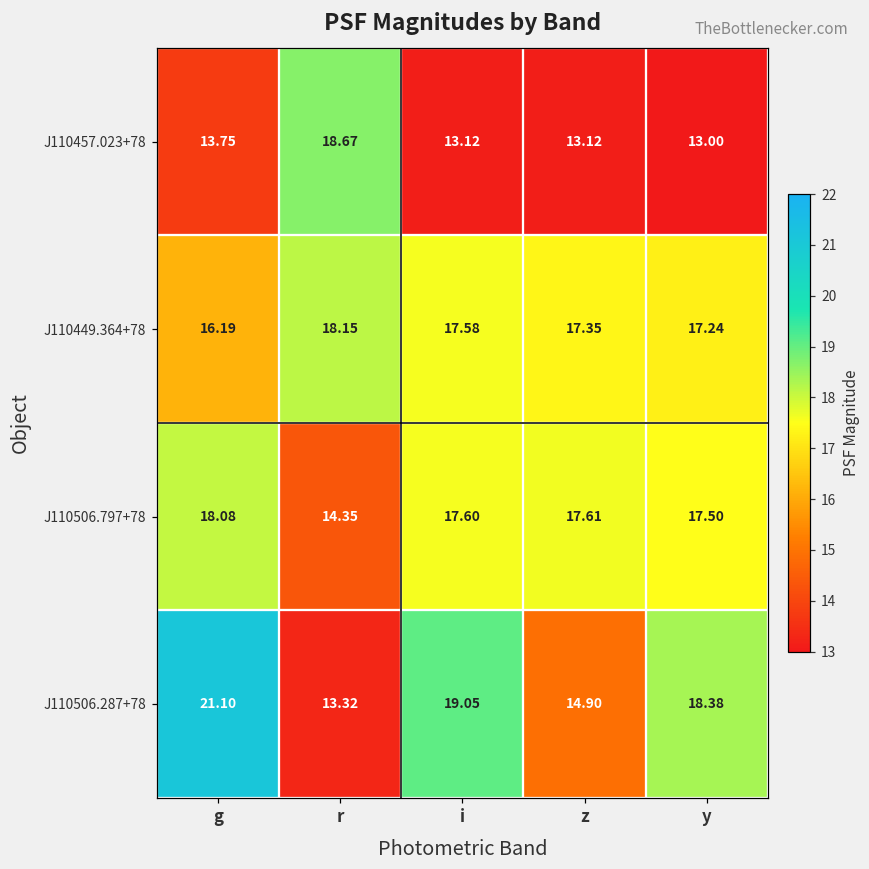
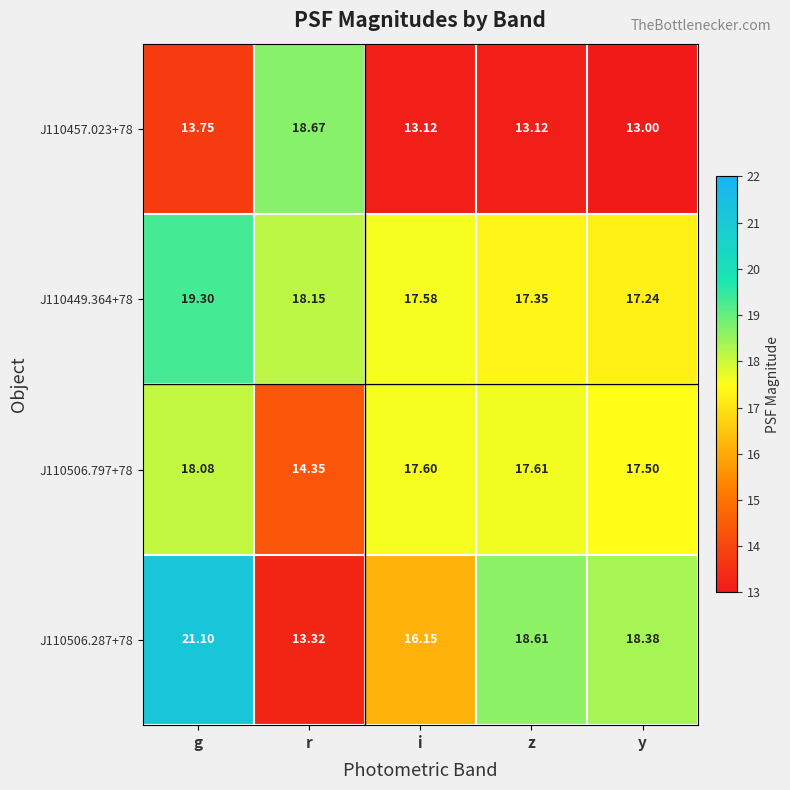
  {
    "J110457.023+78": {
      "g": 13.75,
      "r": 18.67,
      "i": 13.12,
      "z": 13.12,
      "y": 13.00
    },
    "J110449.364+78": {
-     "g": 16.19,
+     "g": 19.30,
      "r": 18.15,
      "i": 17.58,
      "z": 17.35,
      "y": 17.24
    },
    "J110506.797+78": {
      "g": 18.08,
      "r": 14.35,
      "i": 17.60,
      "z": 17.61,
      "y": 17.50
    },
    "J110506.287+78": {
      "g": 21.10,
      "r": 13.32,
-     "i": 19.05,
-     "z": 14.90,
+     "i": 16.15,
+     "z": 18.61,
      "y": 18.38
    }
  }
